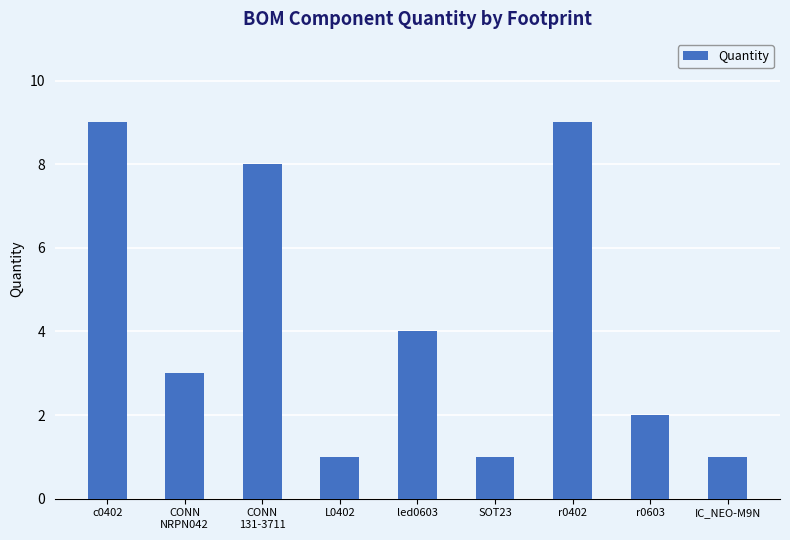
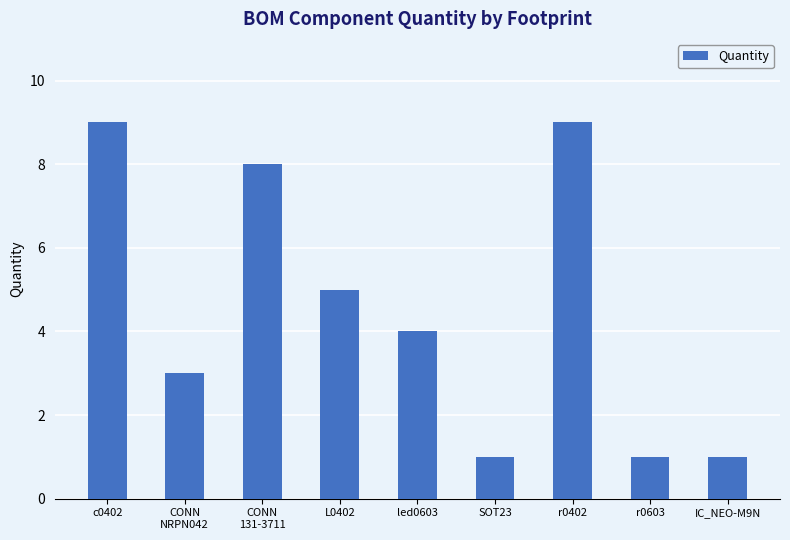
  {
    "c0402": 9,
    "CONN NRPN042": 3,
    "CONN 131-3711": 8,
-   "L0402": 1,
+   "L0402": 5,
    "led0603": 4,
    "SOT23": 1,
    "r0402": 9,
-   "r0603": 2,
+   "r0603": 1,
    "IC_NEO-M9N": 1
  }
